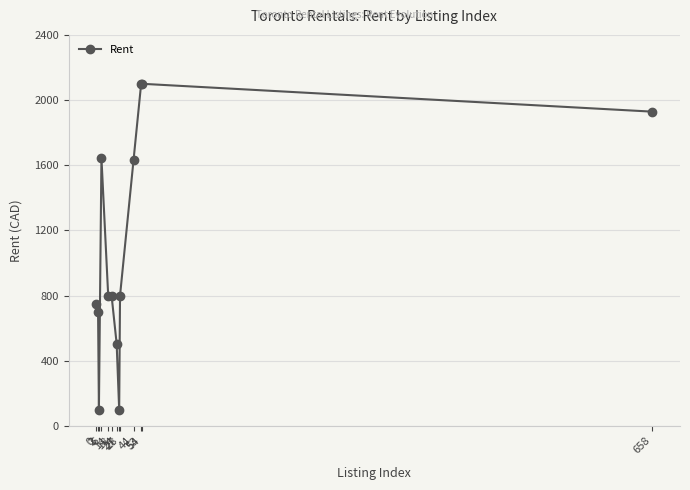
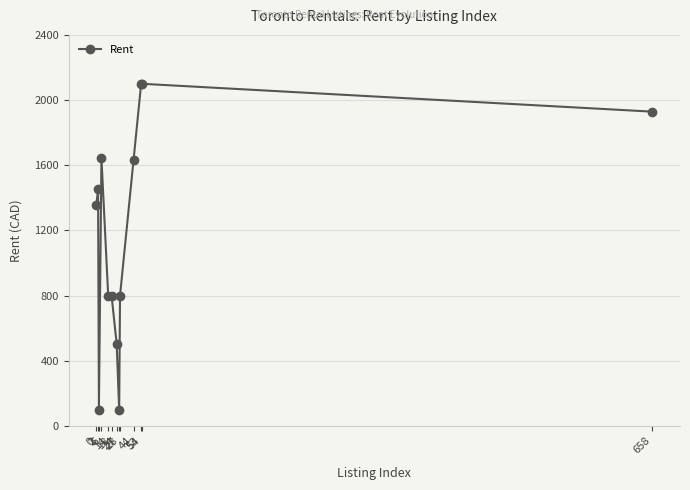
  {
-   "0": 750,
-   "2": 700,
+   "0": 1360,
+   "2": 1450,
    "3": 100,
    "6": 1650,
    "14": 800,
    "18": 800,
    "24": 510,
    "27": 100,
    "28": 800,
    "44": 1630,
    "53": 2100,
    "54": 2100,
    "658": 1930
  }
